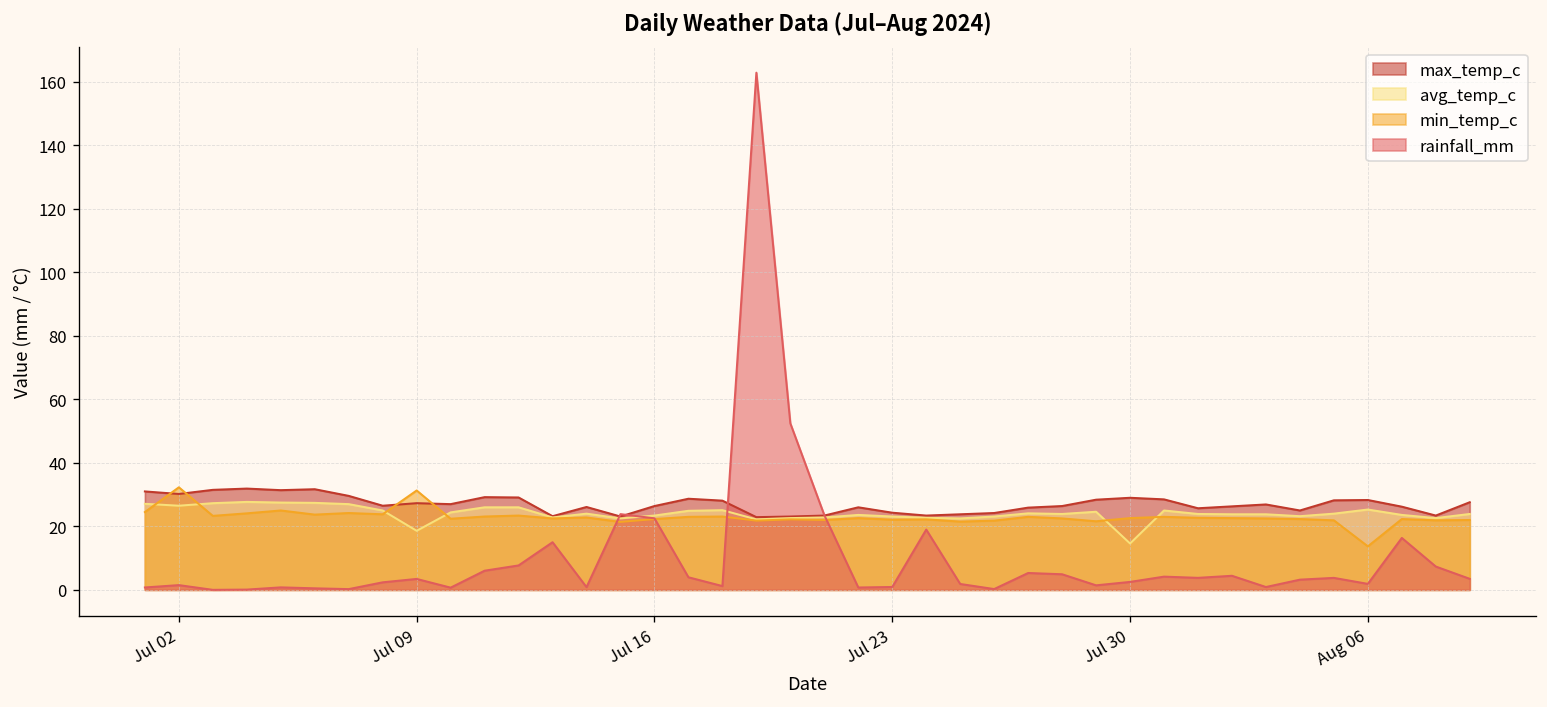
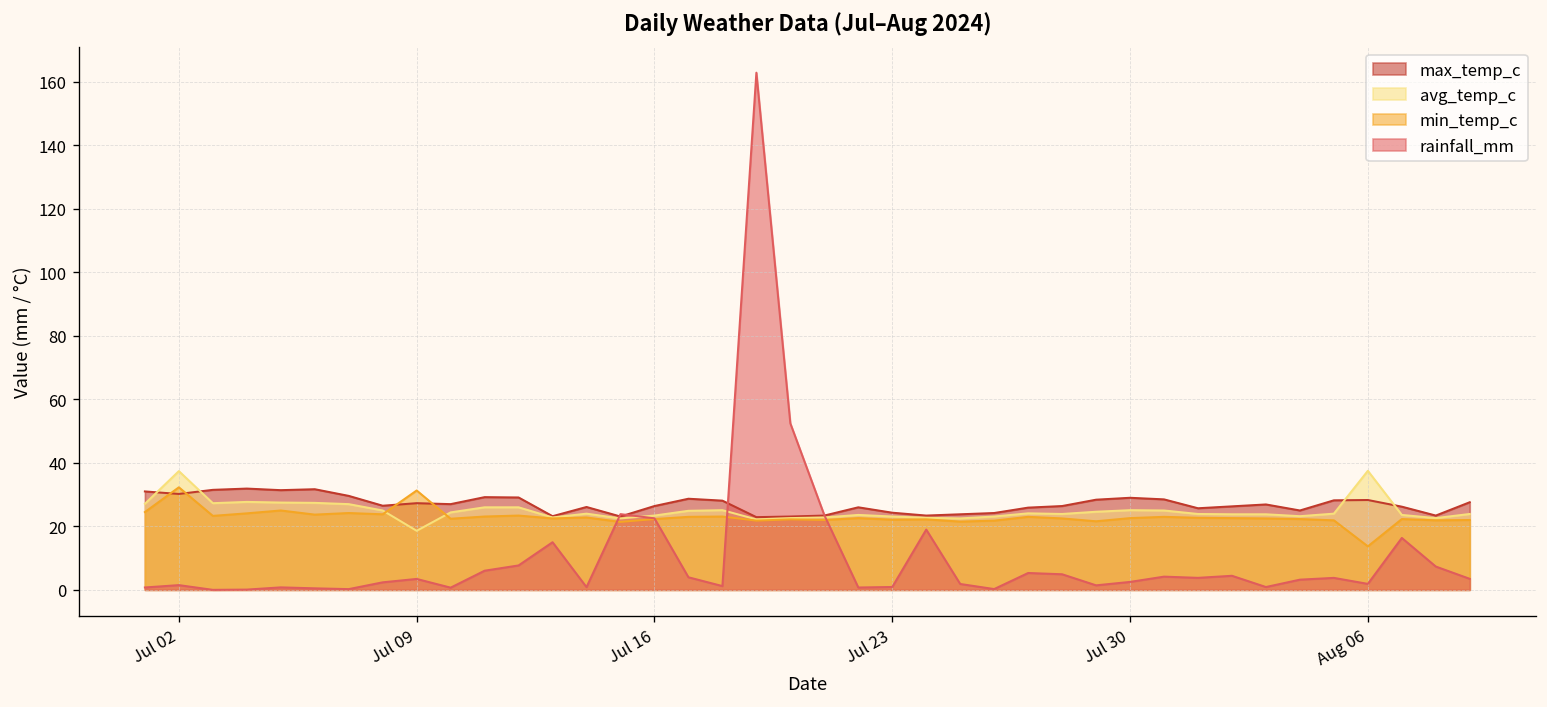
  {
    "avg_temp_c": {
-     "Jul 02": 27,
+     "Jul 02": 37,
      "Jul 09": 19,
      "Jul 23": 23,
-     "Jul 30": 15,
-     "Aug 06": 25
+     "Jul 30": 25,
+     "Aug 06": 38
    },
    "min_temp_c": {
      "Jul 02": 32,
      "Jul 09": 31,
      "Jul 23": 22,
      "Jul 30": 23,
      "Aug 06": 14
    }
  }
